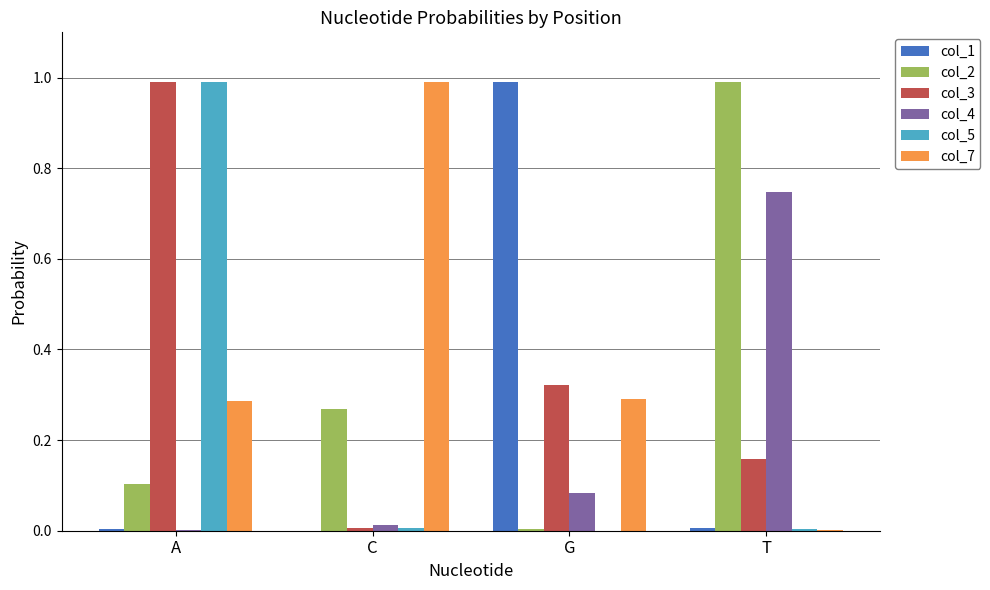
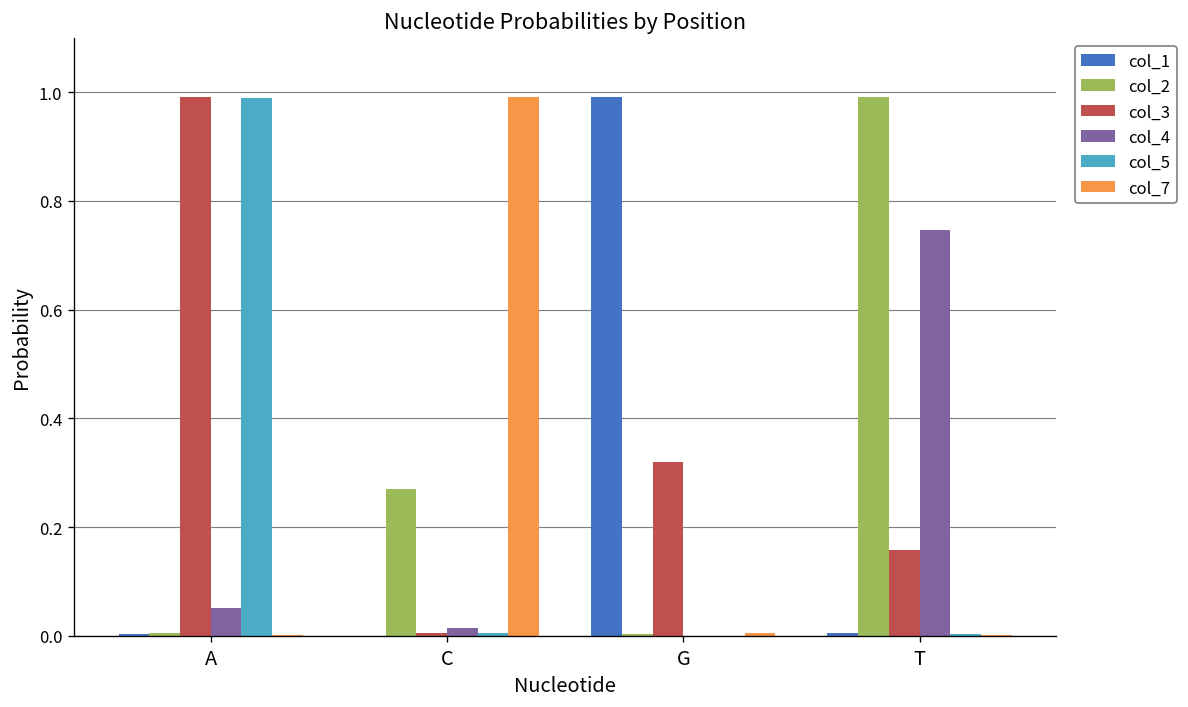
  {
    "col_2": {
-     "A": 0.10,
+     "A": 0.01,
      "C": 0.27,
      "T": 0.99
    },
    "col_3": {
      "A": 0.99,
      "C": 0.01,
      "G": 0.32,
      "T": 0.16
    },
    "col_4": {
-     "A": 0.00,
+     "A": 0.05,
      "C": 0.01,
-     "G": 0.08,
+     "G": 0.00,
      "T": 0.75
    },
    "col_7": {
-     "A": 0.29,
+     "A": 0.00,
      "C": 0.99,
-     "G": 0.29
+     "G": 0.01
    }
  }
